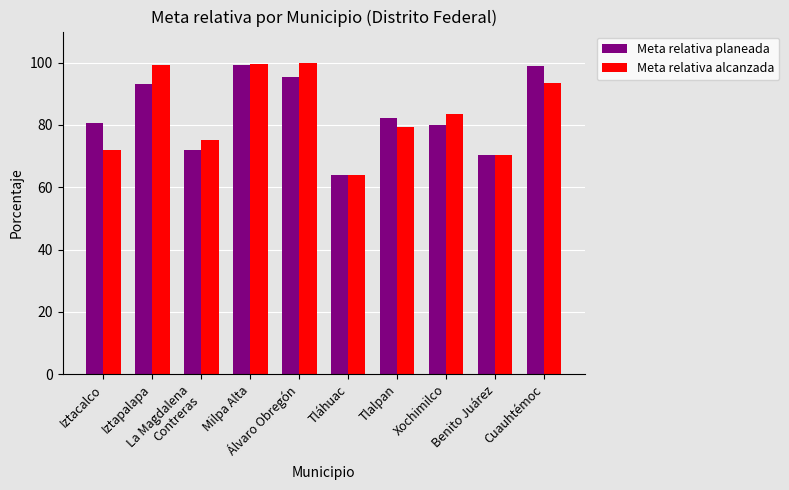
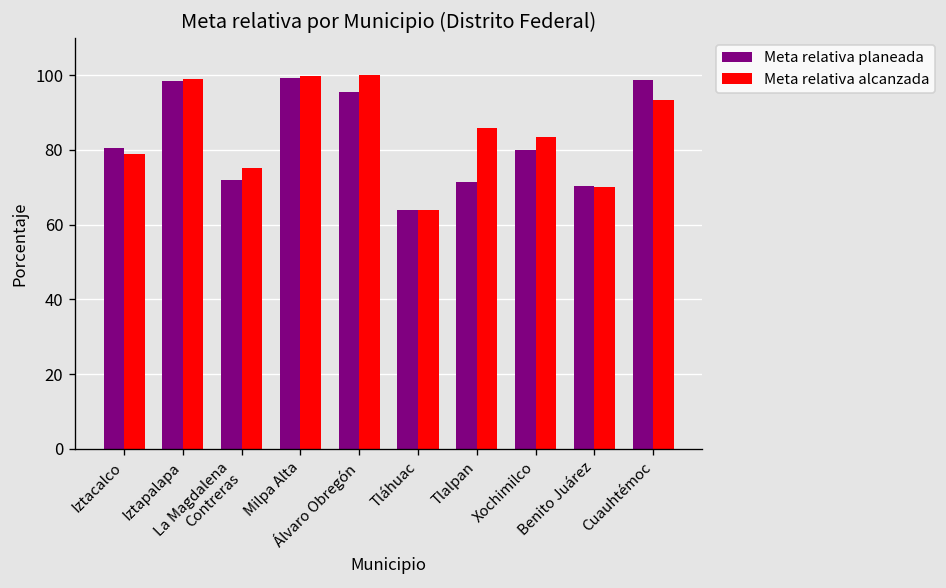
  {
    "Meta relativa planeada": {
      "Iztacalco": 81,
-     "Iztapalapa": 93,
+     "Iztapalapa": 99,
      "La Magdalena Contreras": 72,
      "Milpa Alta": 99,
      "Álvaro Obregón": 95,
      "Tláhuac": 64,
-     "Tlalpan": 82,
+     "Tlalpan": 71,
      "Xochimilco": 80,
      "Benito Juárez": 70,
      "Cuauhtémoc": 99
    },
    "Meta relativa alcanzada": {
-     "Iztacalco": 72,
+     "Iztacalco": 79,
      "Iztapalapa": 99,
      "La Magdalena Contreras": 75,
      "Milpa Alta": 100,
      "Álvaro Obregón": 100,
      "Tláhuac": 64,
-     "Tlalpan": 80,
+     "Tlalpan": 86,
      "Xochimilco": 84,
      "Benito Juárez": 70,
      "Cuauhtémoc": 94
    }
  }
